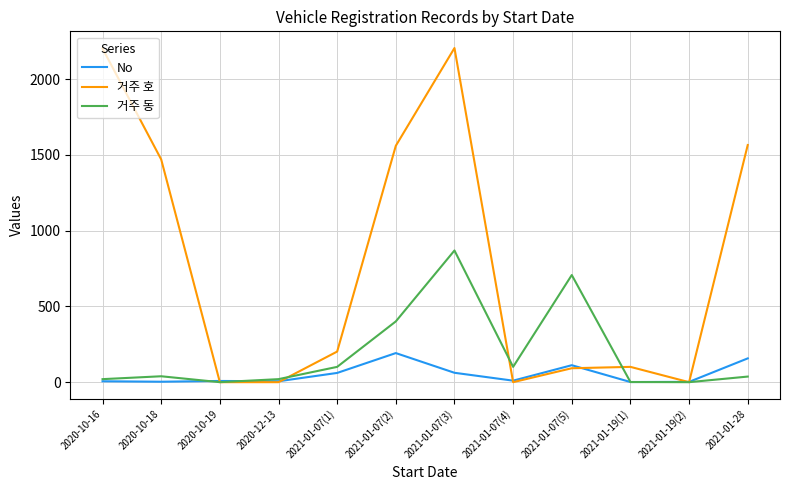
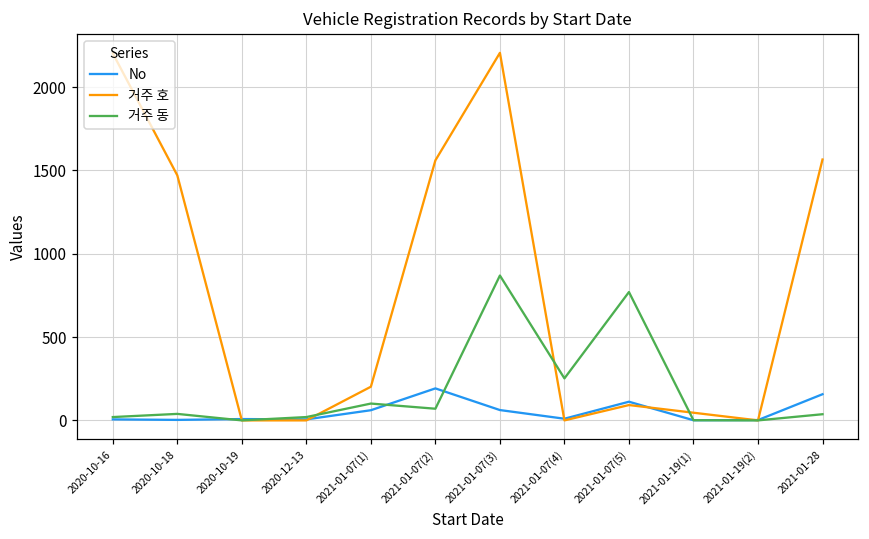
  {
    "No": {
      "2020-10-18": 0,
      "2021-01-07(1)": 60,
      "2021-01-07(2)": 190,
      "2021-01-07(3)": 60,
      "2021-01-07(5)": 110,
      "2021-01-28": 160
    },
    "거주 호": {
      "2020-10-18": 1470,
      "2021-01-07(1)": 200,
      "2021-01-07(2)": 1560,
      "2021-01-07(3)": 2210,
      "2021-01-07(5)": 90,
-     "2021-01-19(1)": 100,
+     "2021-01-19(1)": 50,
      "2021-01-28": 1570
    },
    "거주 동": {
      "2020-10-18": 40,
      "2021-01-07(1)": 100,
-     "2021-01-07(2)": 400,
+     "2021-01-07(2)": 70,
      "2021-01-07(3)": 870,
-     "2021-01-07(4)": 100,
-     "2021-01-07(5)": 710,
+     "2021-01-07(4)": 250,
+     "2021-01-07(5)": 770,
      "2021-01-28": 40
    }
  }
